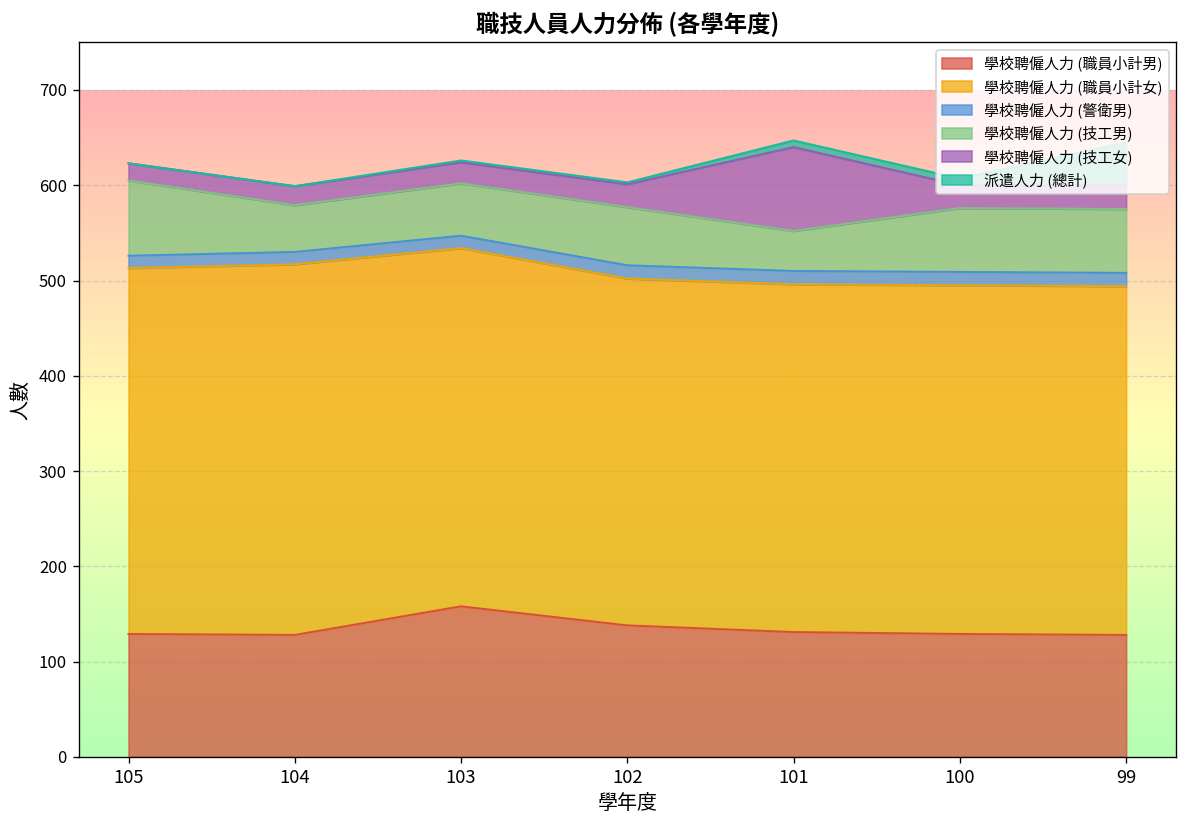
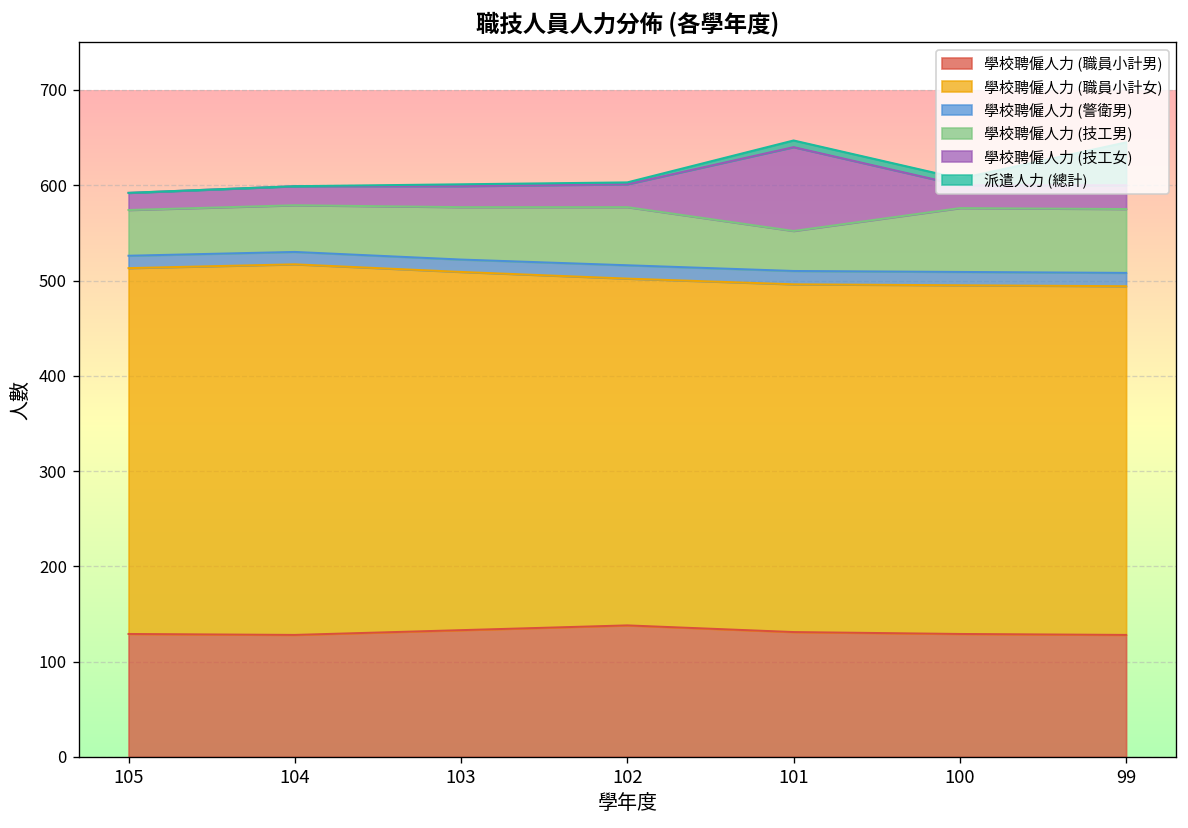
  {
    "學校聘僱人力 (職員小計男)": {
      "105": 130,
      "104": 130,
-     "103": 160,
+     "103": 130,
      "102": 140,
      "101": 130,
      "100": 130,
      "99": 130
    },
    "學校聘僱人力 (職員小計女)": {
      "105": 380,
      "104": 390,
      "103": 380,
      "102": 360,
      "101": 370,
      "100": 370,
      "99": 370
    },
    "學校聘僱人力 (警衛男)": {
      "105": 10,
      "104": 10,
      "103": 10,
      "102": 10,
      "101": 10,
      "100": 10,
      "99": 10
    },
    "學校聘僱人力 (技工男)": {
-     "105": 80,
+     "105": 50,
      "104": 50,
      "103": 60,
      "102": 60,
      "101": 40,
      "100": 70,
      "99": 70
    },
    "學校聘僱人力 (技工女)": {
      "101": 90
    },
    "派遣人力 (總計)": {
      "101": 10
    }
  }
